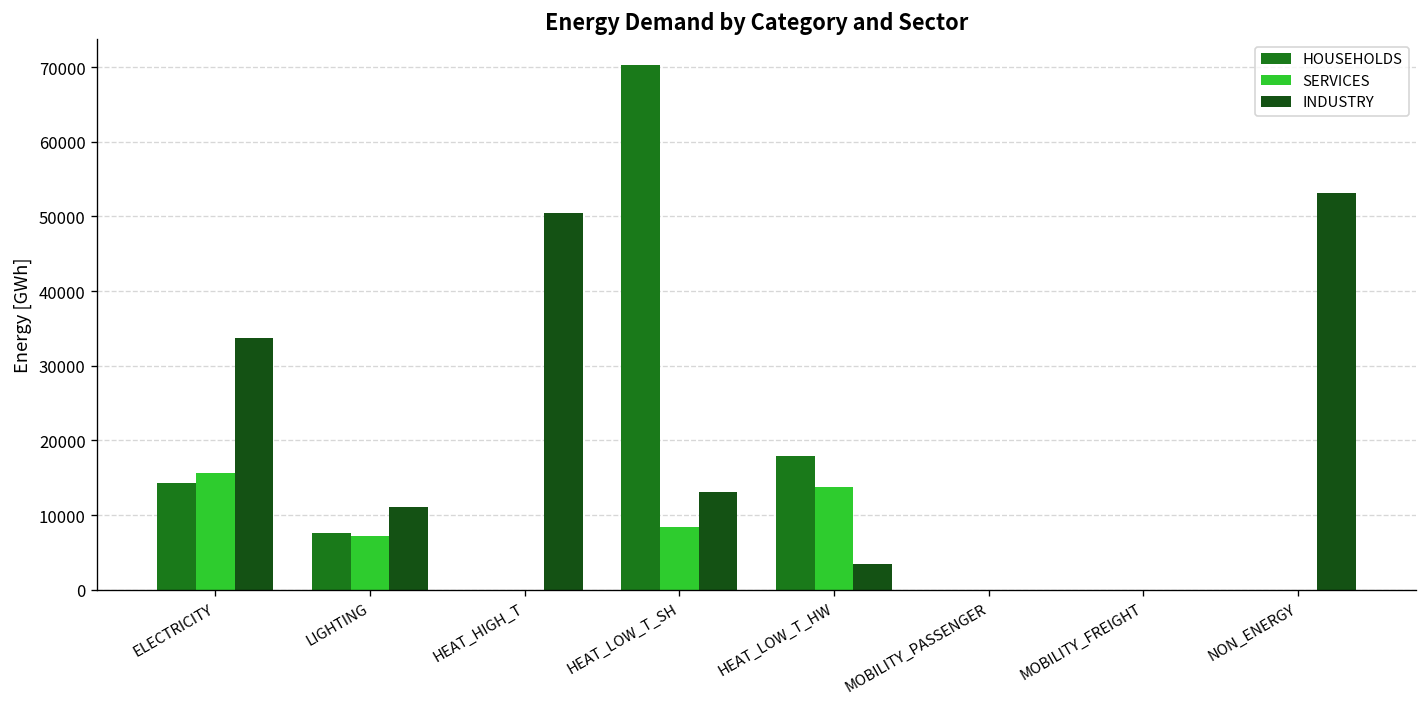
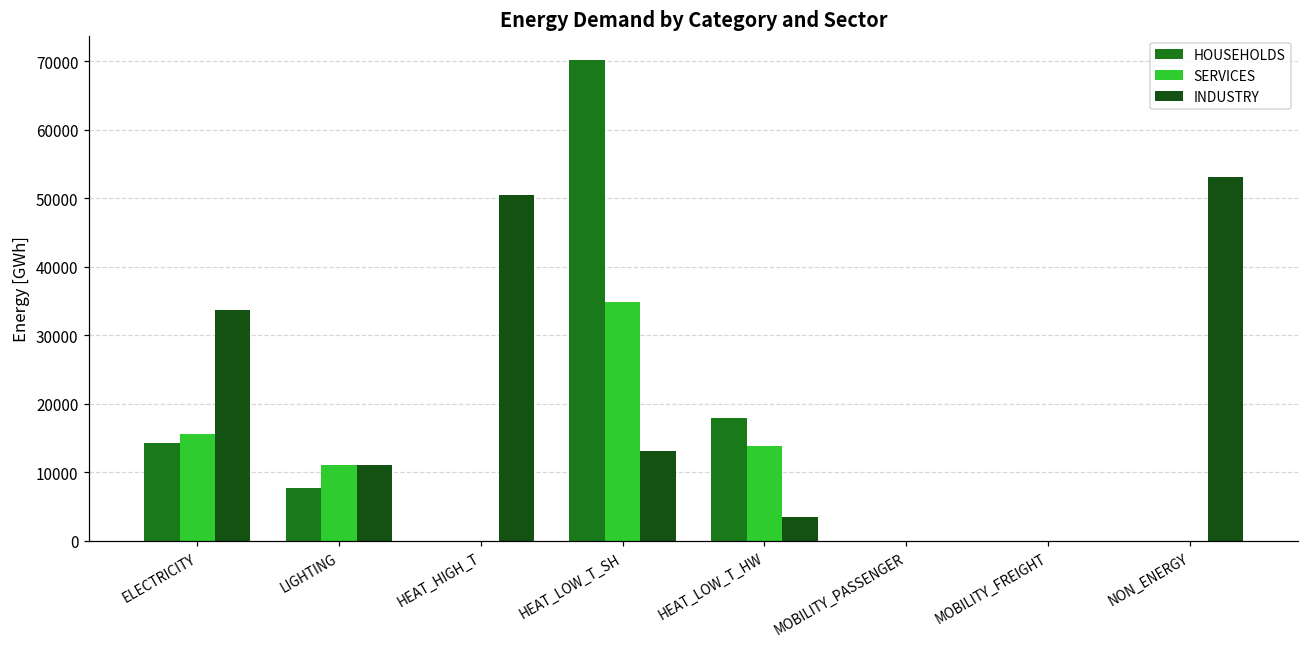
  {
    "SERVICES": {
      "ELECTRICITY": 16000,
-     "LIGHTING": 7000,
+     "LIGHTING": 11000,
      "HEAT_HIGH_T": 0,
-     "HEAT_LOW_T_SH": 8000,
+     "HEAT_LOW_T_SH": 35000,
      "HEAT_LOW_T_HW": 14000,
      "MOBILITY_PASSENGER": 0,
      "MOBILITY_FREIGHT": 0,
      "NON_ENERGY": 0
    }
  }
